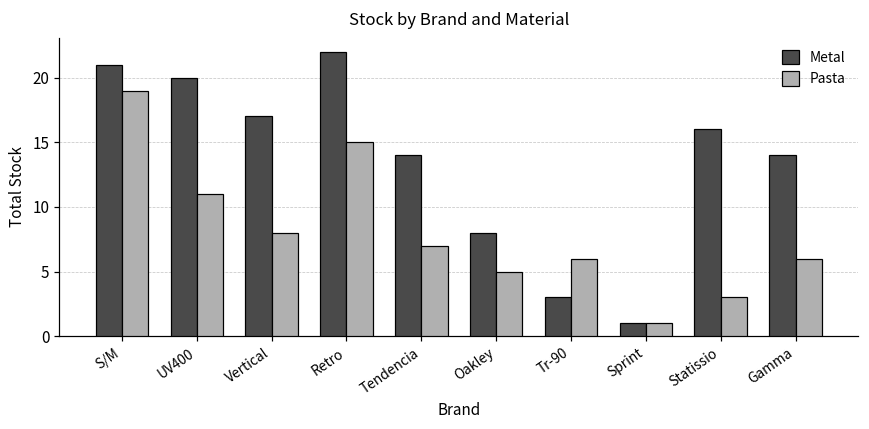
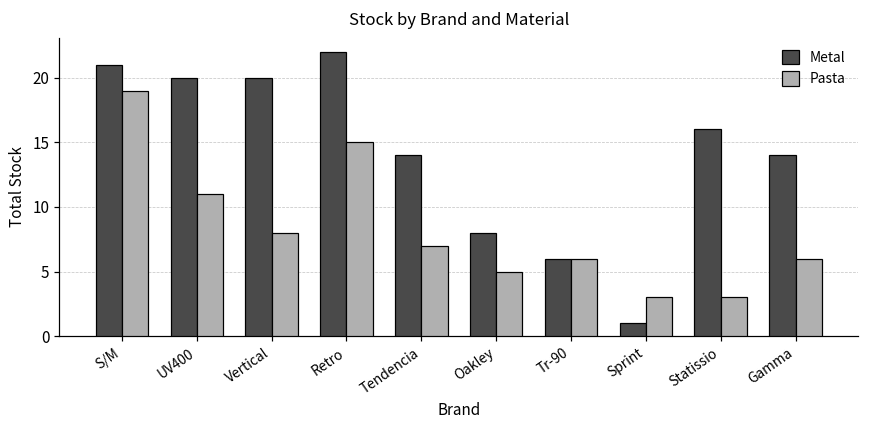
  {
    "Metal": {
      "S/M": 21,
      "UV400": 20,
-     "Vertical": 17,
+     "Vertical": 20,
      "Retro": 22,
      "Tendencia": 14,
      "Oakley": 8,
-     "Tr-90": 3,
+     "Tr-90": 6,
      "Sprint": 1,
      "Statissio": 16,
      "Gamma": 14
    },
    "Pasta": {
      "S/M": 19,
      "UV400": 11,
      "Vertical": 8,
      "Retro": 15,
      "Tendencia": 7,
      "Oakley": 5,
      "Tr-90": 6,
-     "Sprint": 1,
+     "Sprint": 3,
      "Statissio": 3,
      "Gamma": 6
    }
  }
